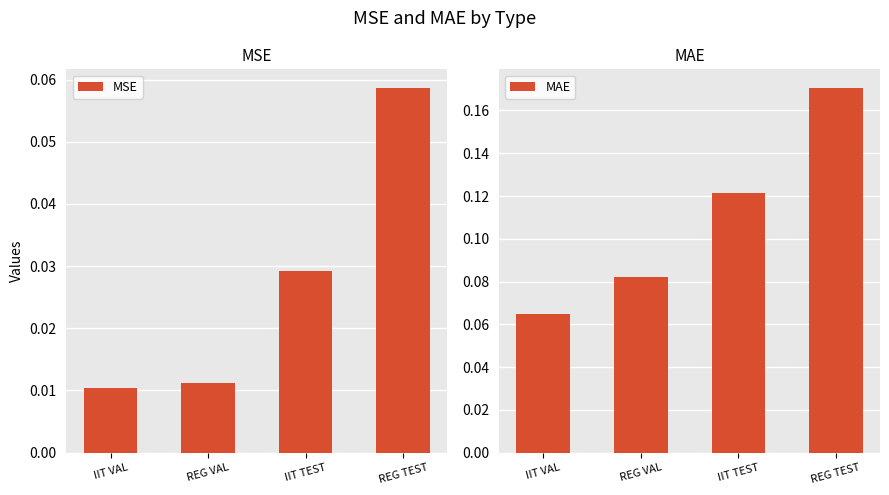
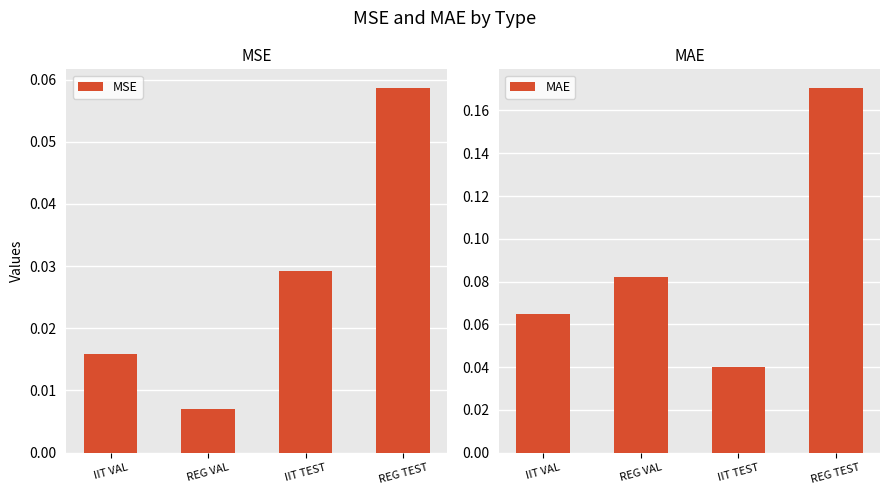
  {
    "MSE": {
-     "IIT VAL": 0.010,
-     "REG VAL": 0.011,
+     "IIT VAL": 0.016,
+     "REG VAL": 0.007,
      "IIT TEST": 0.029,
      "REG TEST": 0.059
    },
    "MAE": {
      "IIT VAL": 0.065,
      "REG VAL": 0.082,
-     "IIT TEST": 0.122,
+     "IIT TEST": 0.040,
      "REG TEST": 0.171
    }
  }
